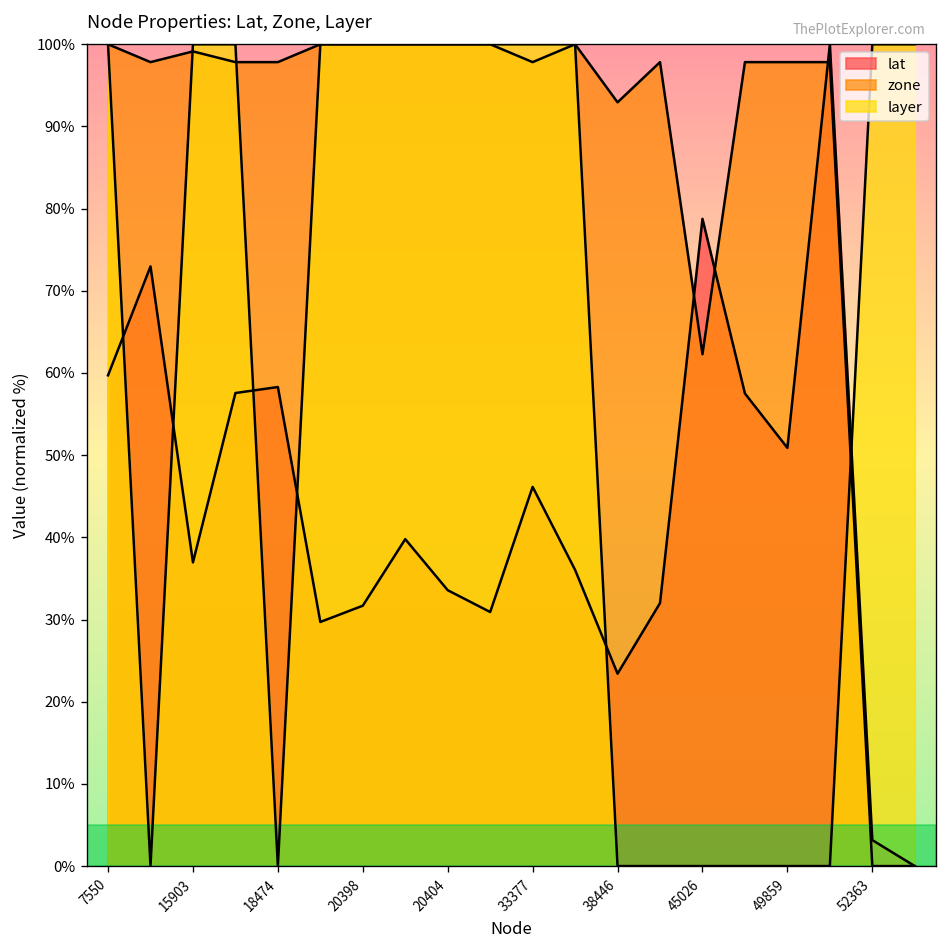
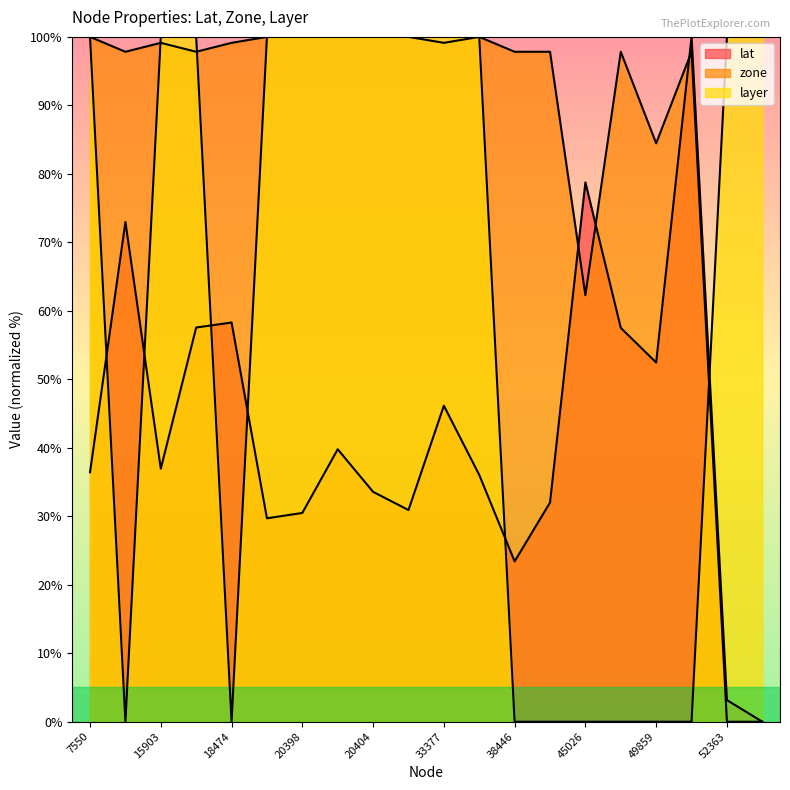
  {
    "lat": {
-     "7550": "60%",
+     "7550": "36%",
      "15903": "37%",
      "18474": "58%",
-     "20398": "32%",
+     "20398": "30%",
      "20404": "34%",
      "33377": "46%",
      "38446": "23%",
      "45026": "79%",
-     "49859": "51%"
+     "49859": "52%"
    },
    "zone": {
      "15903": "99%",
-     "18474": "98%",
-     "33377": "98%",
-     "38446": "93%",
+     "18474": "99%",
+     "33377": "99%",
+     "38446": "98%",
      "45026": "62%",
-     "49859": "98%"
+     "49859": "84%"
    },
    "layer": {
      "15903": "100%",
      "33377": "100%",
      "52363": "100%"
    }
  }
